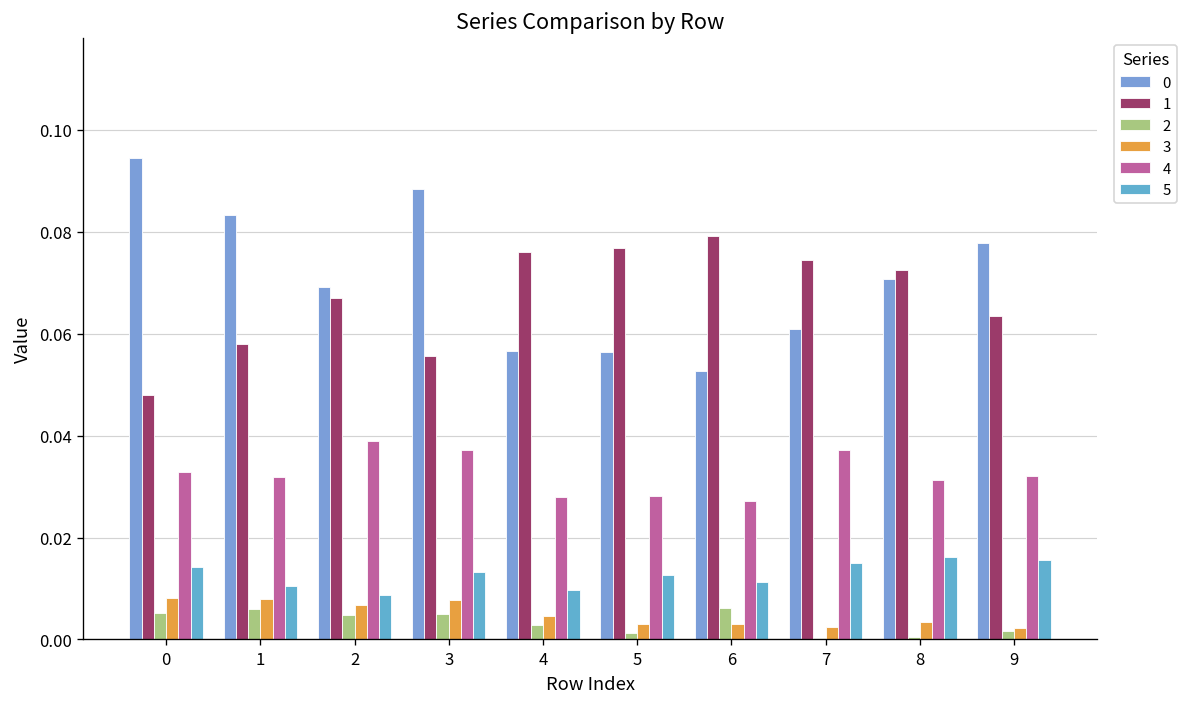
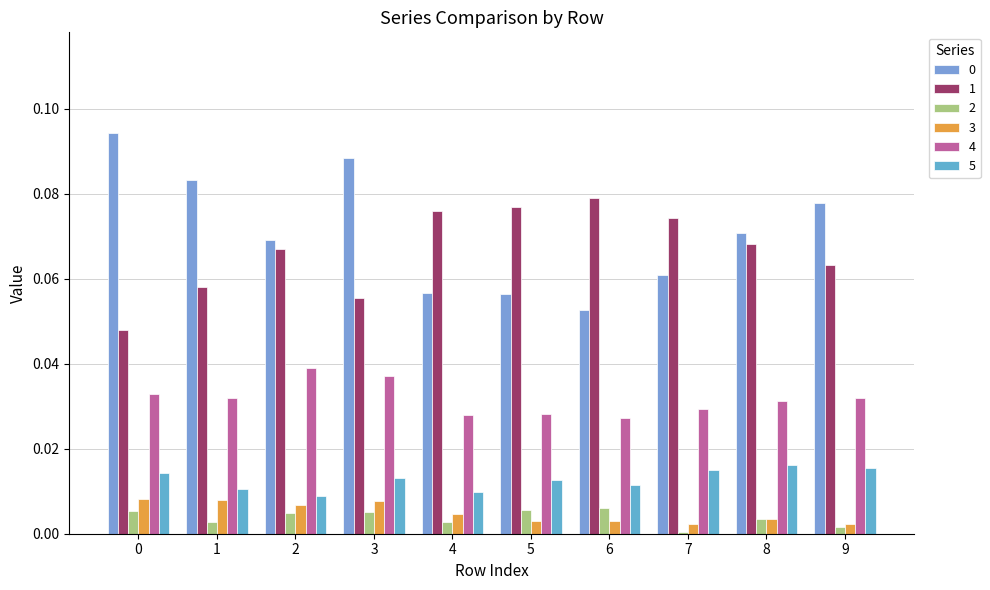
  {
    "1": {
      "0": 0.048,
      "1": 0.058,
      "2": 0.067,
      "3": 0.056,
      "4": 0.076,
      "5": 0.077,
      "6": 0.079,
      "7": 0.074,
-     "8": 0.073,
+     "8": 0.068,
      "9": 0.063
    },
    "2": {
      "0": 0.005,
-     "1": 0.006,
+     "1": 0.003,
      "2": 0.005,
      "3": 0.005,
      "4": 0.003,
-     "5": 0.001,
+     "5": 0.006,
      "6": 0.006,
-     "8": 0.001,
+     "8": 0.004,
      "9": 0.002
    },
    "3": {
      "0": 0.008,
      "1": 0.008,
      "2": 0.007,
      "3": 0.008,
      "4": 0.005,
      "5": 0.003,
      "6": 0.003,
      "7": 0.002,
      "8": 0.003,
      "9": 0.002
    },
    "4": {
      "0": 0.033,
      "1": 0.032,
      "2": 0.039,
      "3": 0.037,
      "4": 0.028,
      "5": 0.028,
      "6": 0.027,
-     "7": 0.037,
+     "7": 0.029,
      "8": 0.031,
      "9": 0.032
    }
  }
